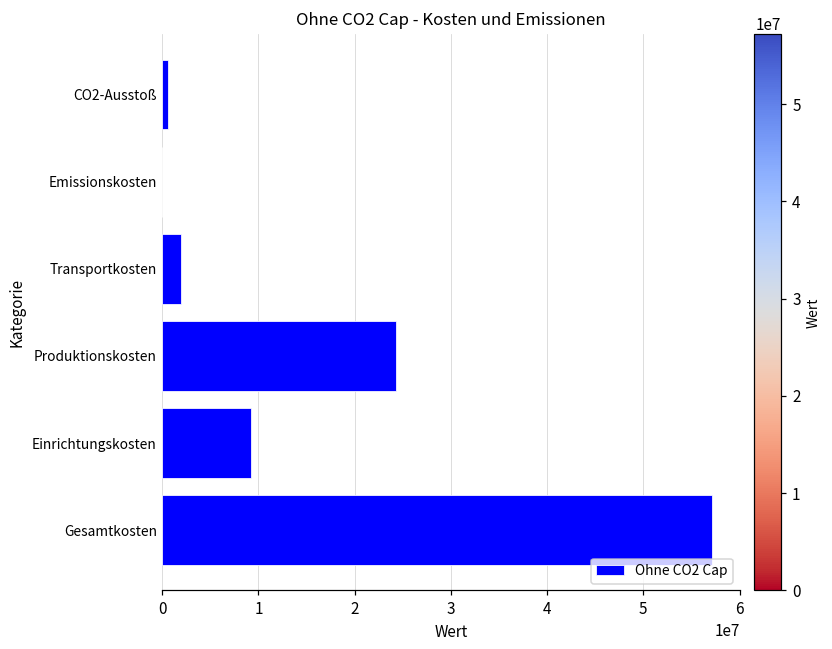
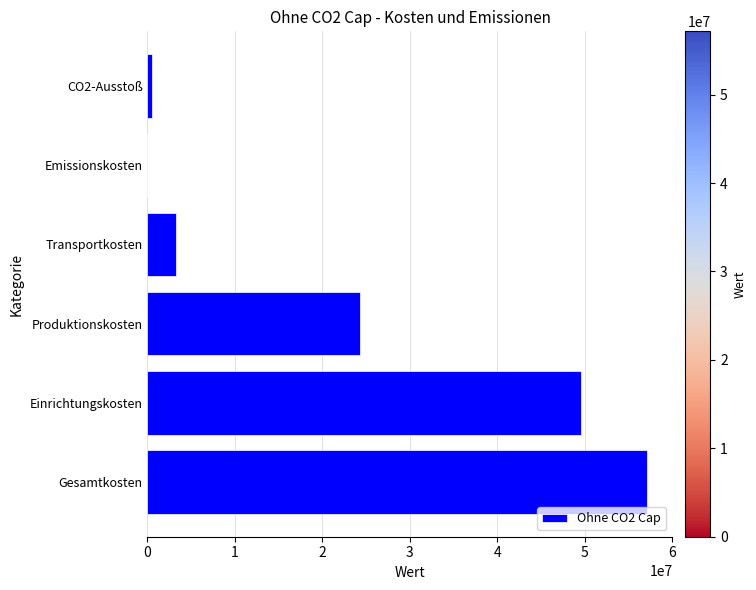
  {
    "CO2-Ausstoß": 1000000,
    "Emissionskosten": 0,
-   "Transportkosten": 2000000,
+   "Transportkosten": 3000000,
    "Produktionskosten": 24000000,
-   "Einrichtungskosten": 9000000,
+   "Einrichtungskosten": 50000000,
    "Gesamtkosten": 57000000
  }
